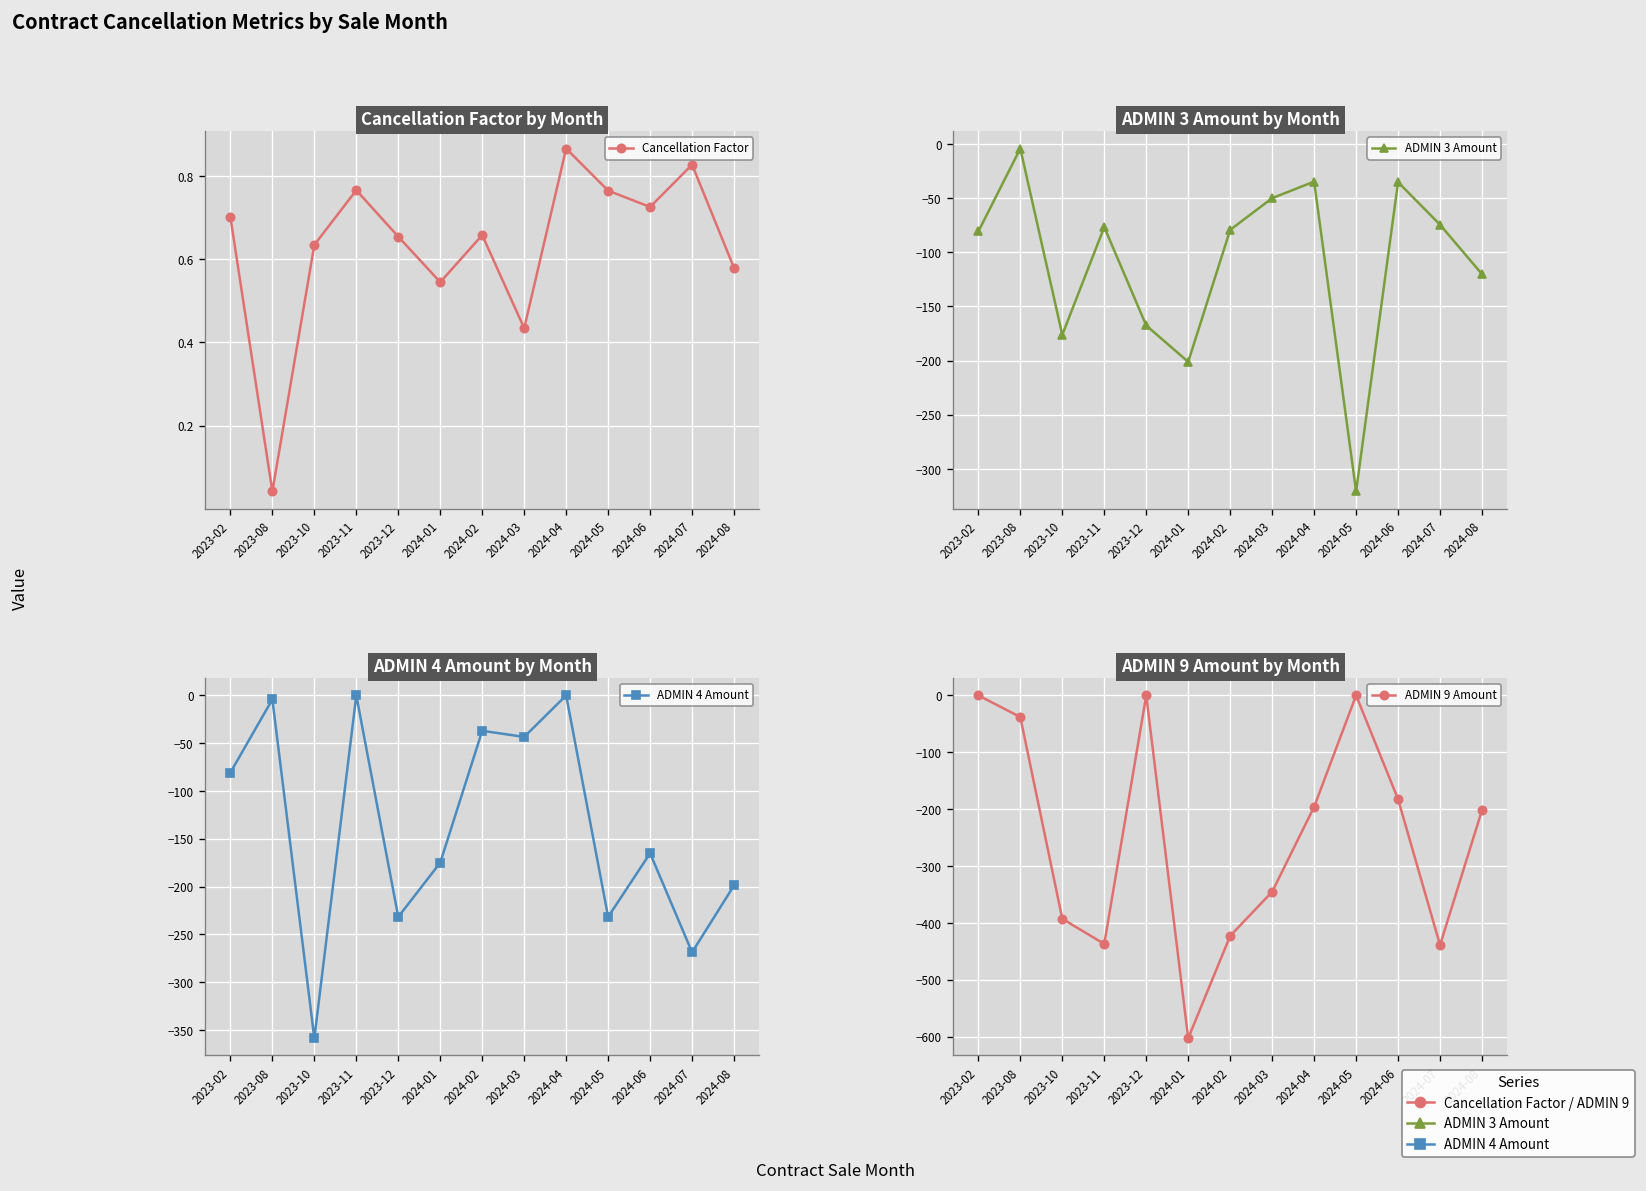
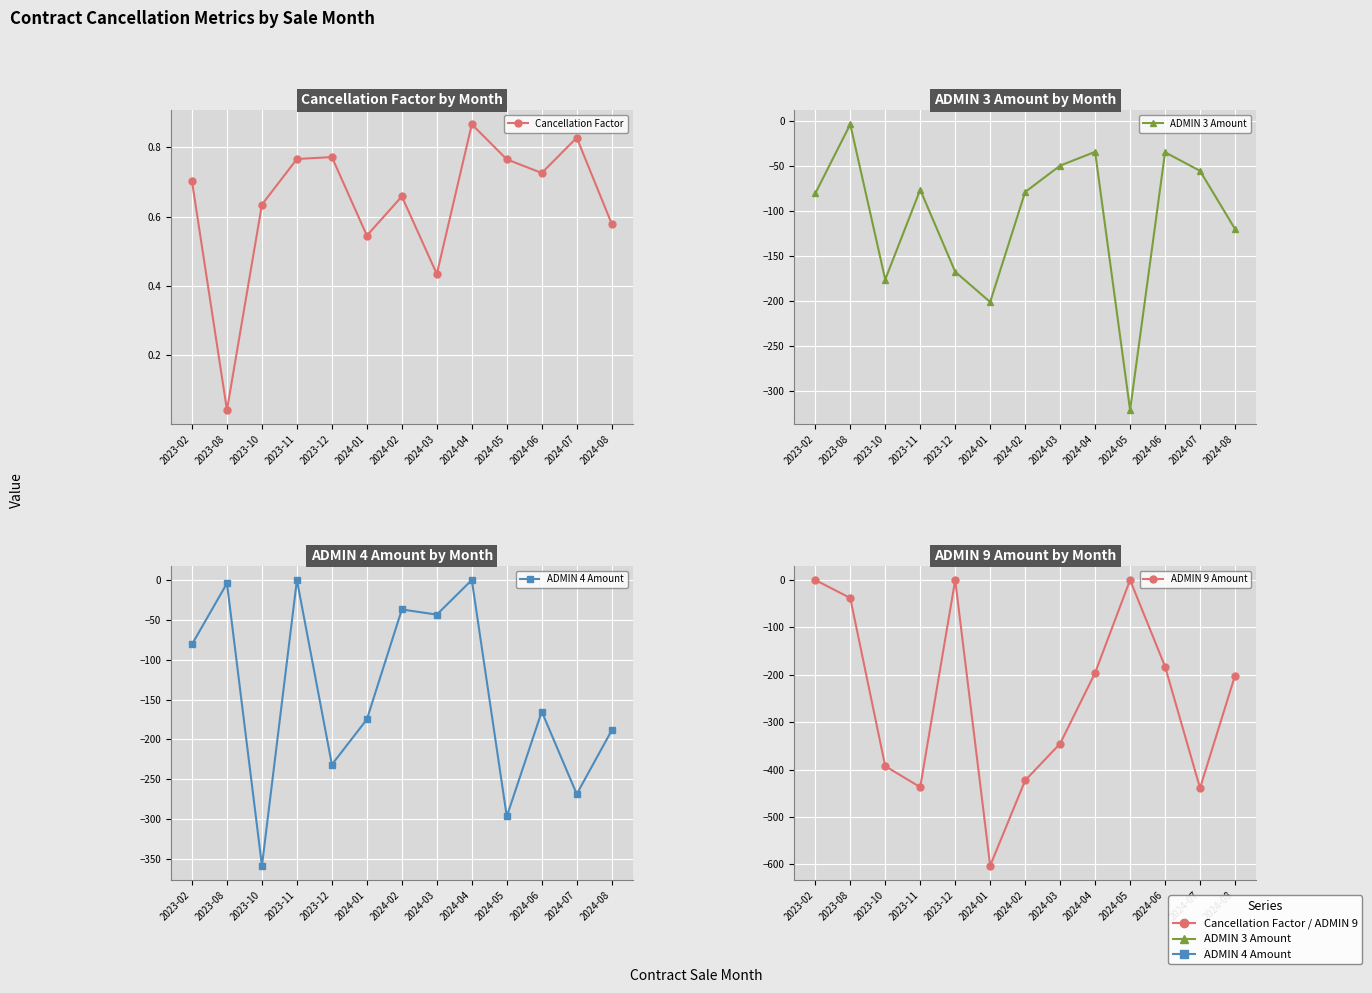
  {
    "Cancellation Factor by Month": {
      "2023-02": 0.70,
      "2023-08": 0.04,
      "2023-10": 0.63,
      "2023-11": 0.77,
-     "2023-12": 0.65,
+     "2023-12": 0.77,
      "2024-01": 0.55,
      "2024-02": 0.66,
      "2024-03": 0.43,
      "2024-04": 0.87,
      "2024-05": 0.77,
      "2024-06": 0.73,
      "2024-07": 0.83,
      "2024-08": 0.58
    },
    "ADMIN 3 Amount by Month": {
      "2023-02": -80,
      "2023-08": 0,
      "2023-10": -180,
      "2023-11": -80,
      "2023-12": -170,
      "2024-01": -200,
      "2024-02": -80,
      "2024-03": -50,
      "2024-04": -30,
      "2024-05": -320,
      "2024-06": -40,
-     "2024-07": -70,
+     "2024-07": -60,
      "2024-08": -120
    },
    "ADMIN 4 Amount by Month": {
      "2023-02": -80,
      "2023-08": 0,
      "2023-10": -360,
      "2023-11": 0,
      "2023-12": -230,
      "2024-01": -170,
      "2024-02": -40,
      "2024-03": -40,
      "2024-04": 0,
-     "2024-05": -230,
+     "2024-05": -300,
      "2024-06": -170,
      "2024-07": -270,
-     "2024-08": -200
+     "2024-08": -190
    },
    "ADMIN 9 Amount by Month": {
      "2023-02": 0,
      "2023-08": -40,
      "2023-10": -390,
      "2023-11": -440,
      "2023-12": 0,
      "2024-01": -600,
      "2024-02": -420,
      "2024-03": -350,
      "2024-04": -200,
      "2024-05": 0,
      "2024-06": -180,
      "2024-07": -440,
      "2024-08": -200
    }
  }
